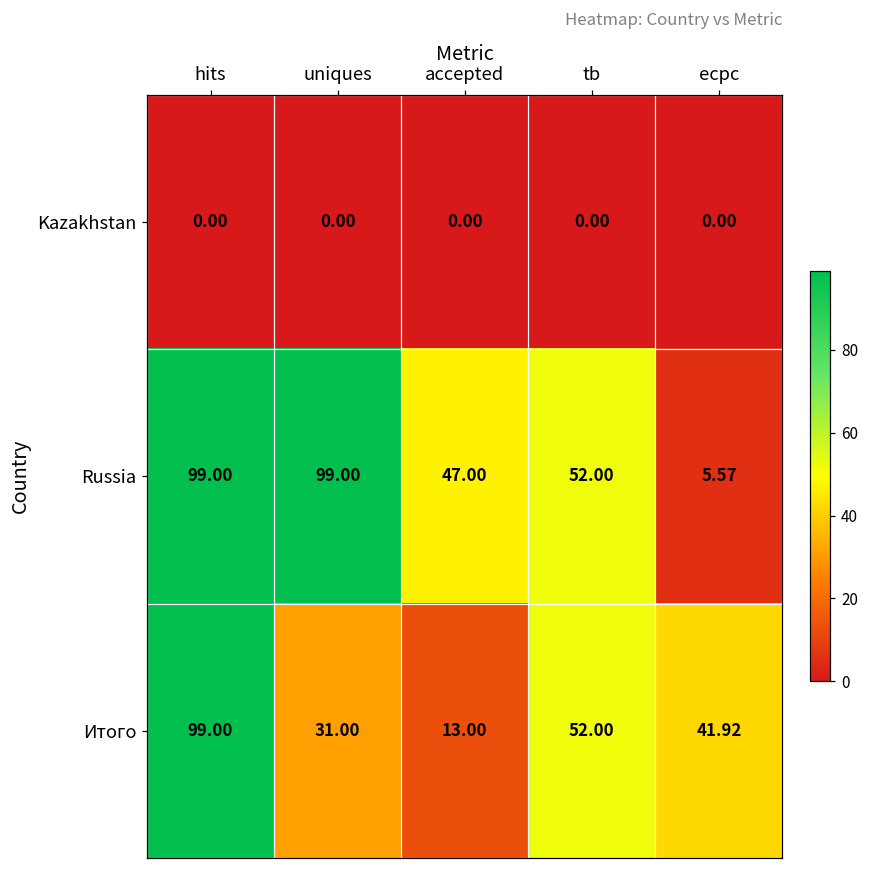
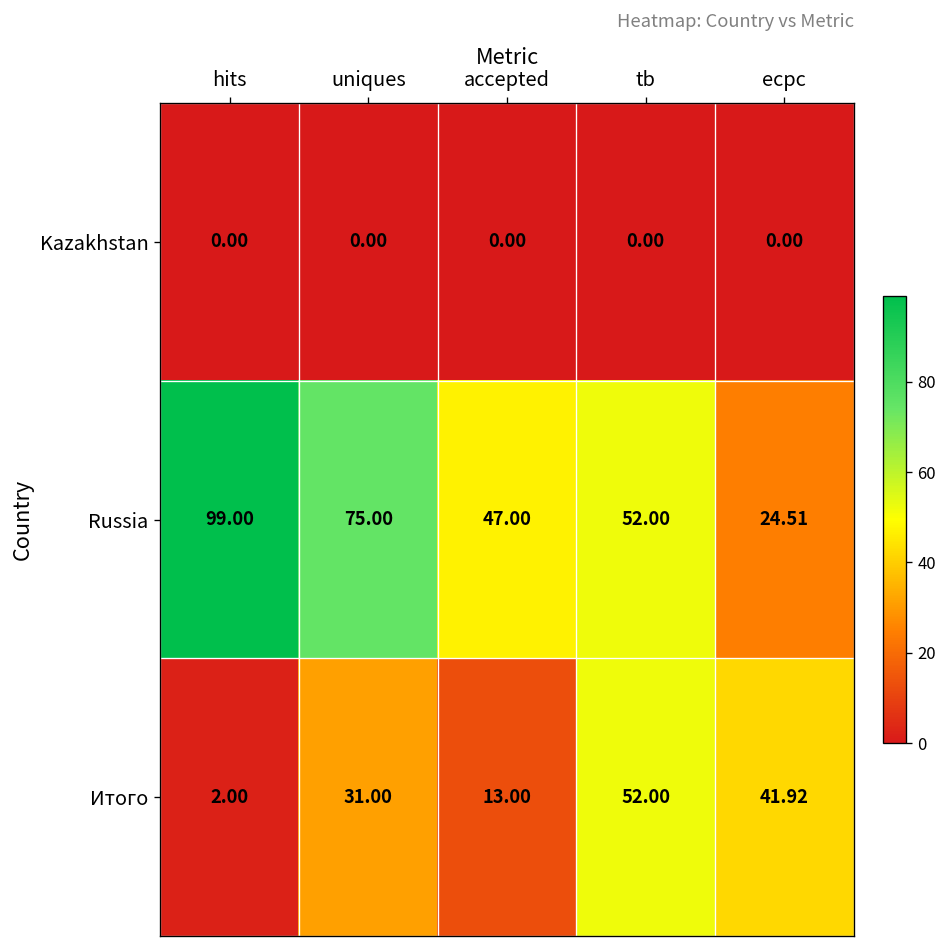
  {
    "Kazakhstan": {
      "hits": 0.00,
      "uniques": 0.00,
      "accepted": 0.00,
      "tb": 0.00,
      "ecpc": 0.00
    },
    "Russia": {
      "hits": 99.00,
-     "uniques": 99.00,
+     "uniques": 75.00,
      "accepted": 47.00,
      "tb": 52.00,
-     "ecpc": 5.57
+     "ecpc": 24.51
    },
    "Итого": {
-     "hits": 99.00,
+     "hits": 2.00,
      "uniques": 31.00,
      "accepted": 13.00,
      "tb": 52.00,
      "ecpc": 41.92
    }
  }
